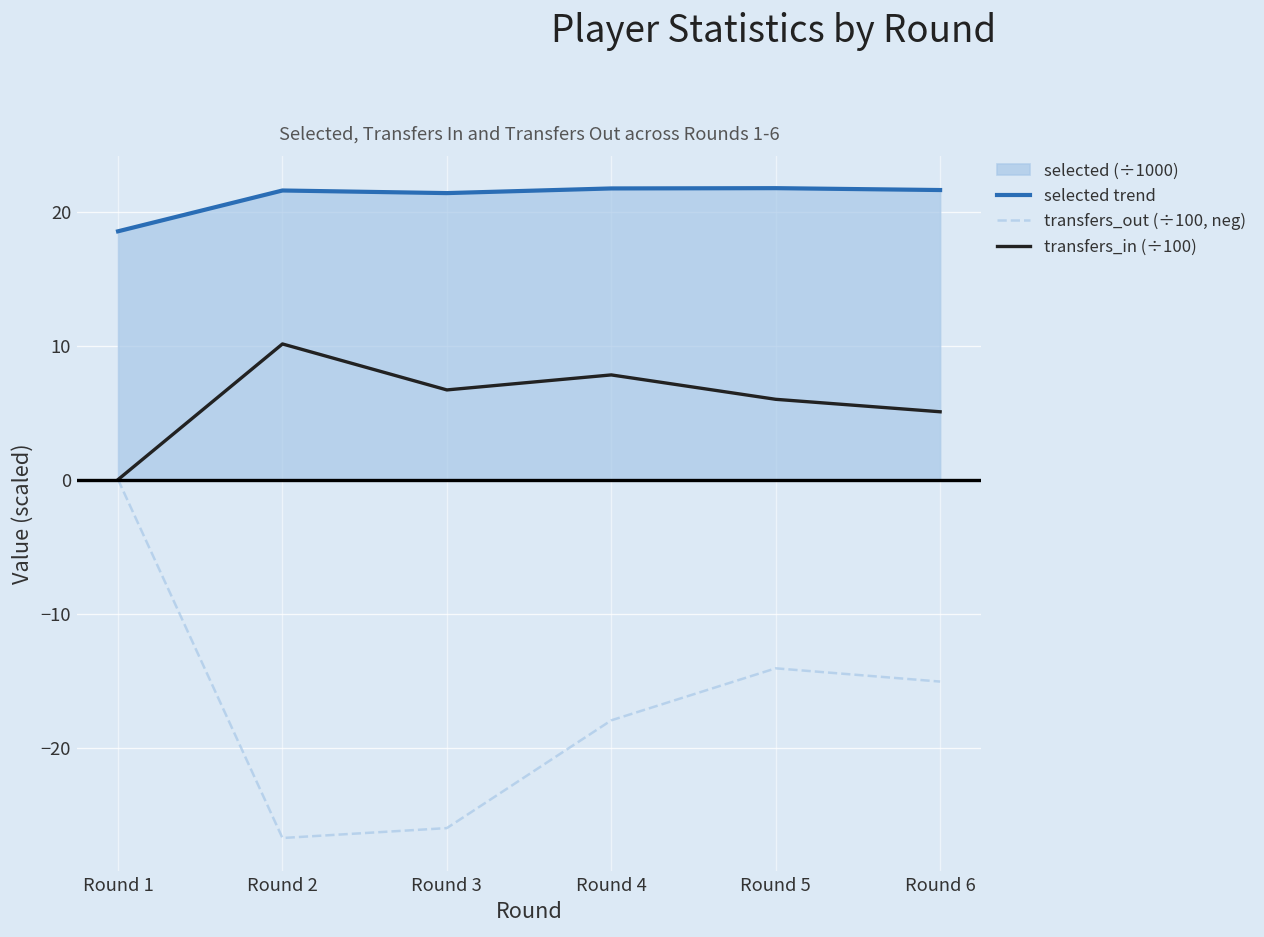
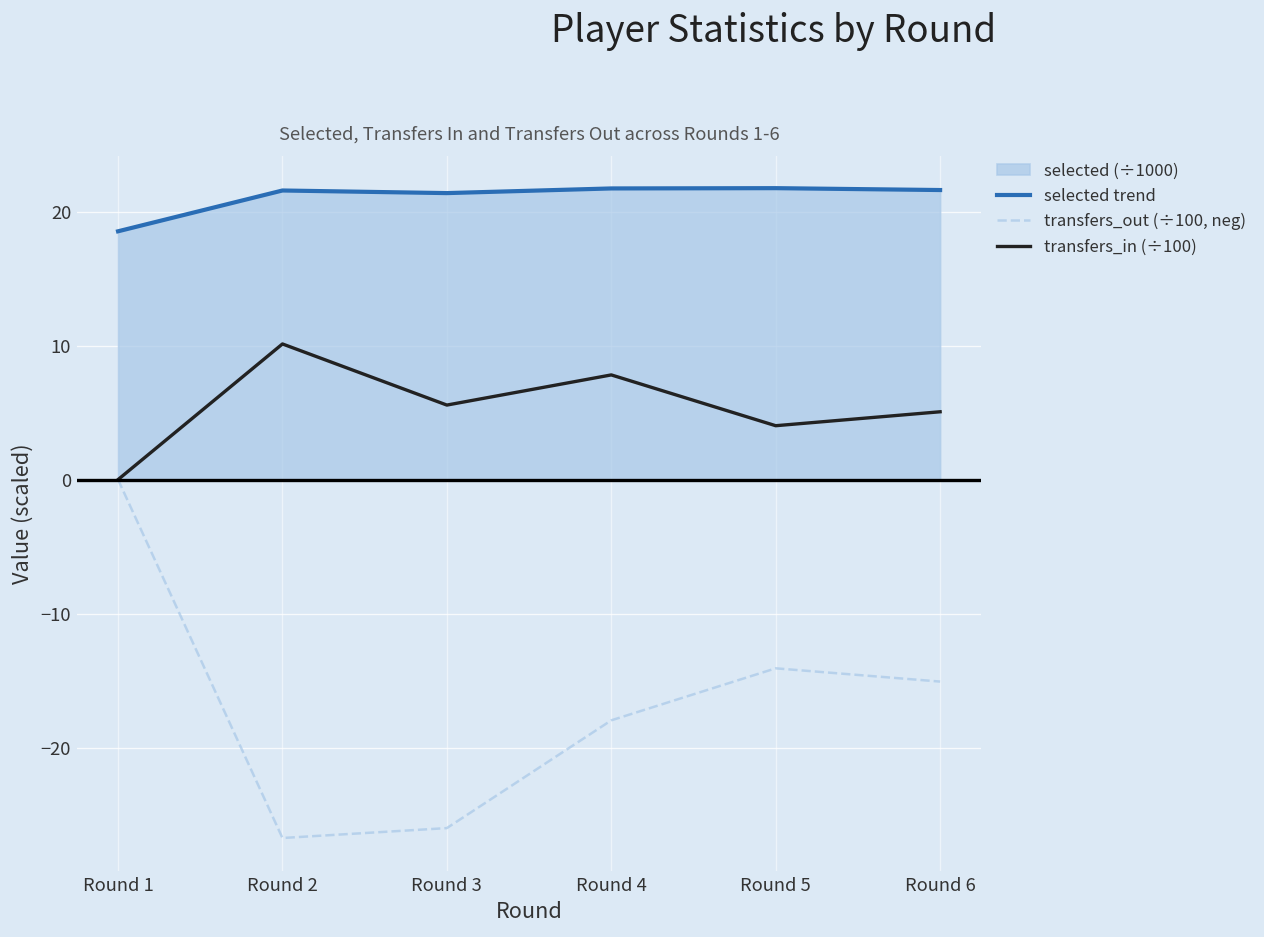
  {
    "transfers_in (÷100)": {
      "Round 2": 10.1,
-     "Round 3": 6.7,
+     "Round 3": 5.6,
      "Round 4": 7.8,
-     "Round 5": 6.0,
+     "Round 5": 4.0,
      "Round 6": 5.1
    }
  }
